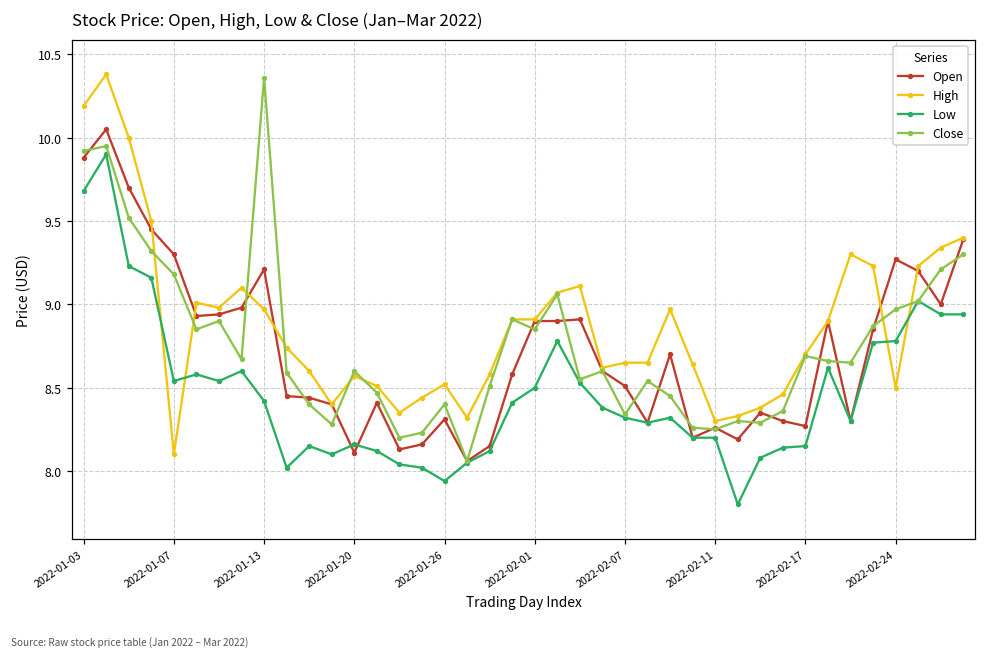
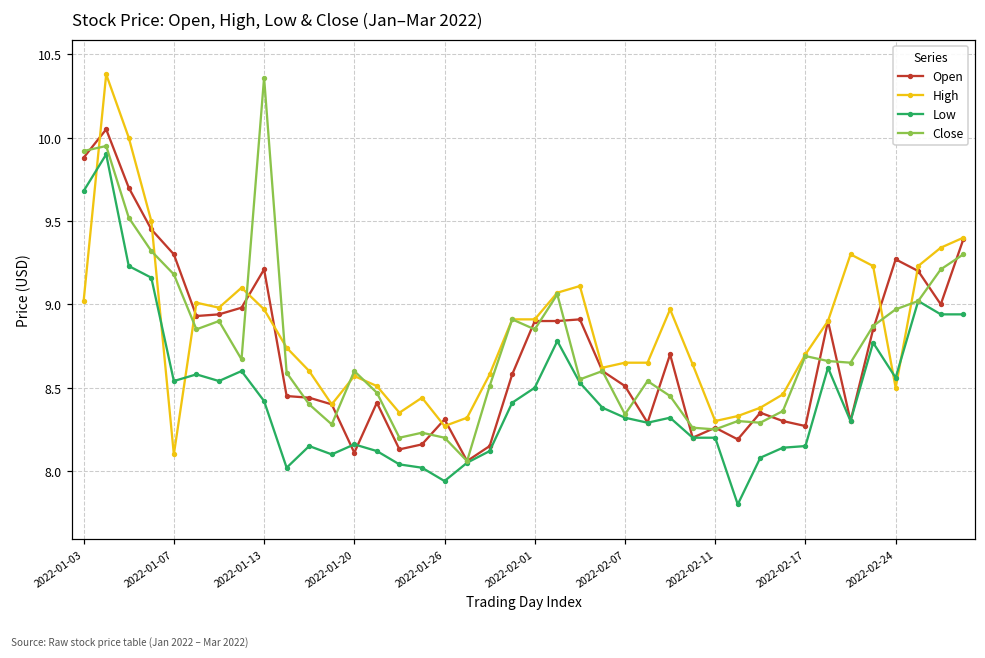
  {
    "Open": {
      "2022-01-03": 9.88,
      "2022-01-07": 9.30,
      "2022-01-13": 9.21,
      "2022-01-20": 8.11,
      "2022-01-26": 8.31,
      "2022-02-07": 8.51,
      "2022-02-17": 8.27,
      "2022-02-24": 9.27
    },
    "High": {
-     "2022-01-03": 10.19,
+     "2022-01-03": 9.02,
      "2022-01-07": 8.10,
      "2022-01-13": 8.97,
      "2022-01-20": 8.57,
-     "2022-01-26": 8.52,
+     "2022-01-26": 8.27,
      "2022-02-07": 8.65,
      "2022-02-11": 8.30,
      "2022-02-24": 8.50
    },
    "Low": {
      "2022-01-03": 9.68,
      "2022-01-07": 8.54,
      "2022-01-13": 8.42,
      "2022-01-20": 8.16,
      "2022-01-26": 7.94,
      "2022-02-01": 8.50,
      "2022-02-07": 8.32,
      "2022-02-11": 8.20,
      "2022-02-17": 8.15,
-     "2022-02-24": 8.78
+     "2022-02-24": 8.56
    },
    "Close": {
      "2022-01-03": 9.92,
      "2022-01-07": 9.18,
      "2022-01-13": 10.36,
      "2022-01-20": 8.6,
-     "2022-01-26": 8.4,
+     "2022-01-26": 8.2,
      "2022-02-01": 8.85,
      "2022-02-07": 8.34,
      "2022-02-24": 8.97
    }
  }
